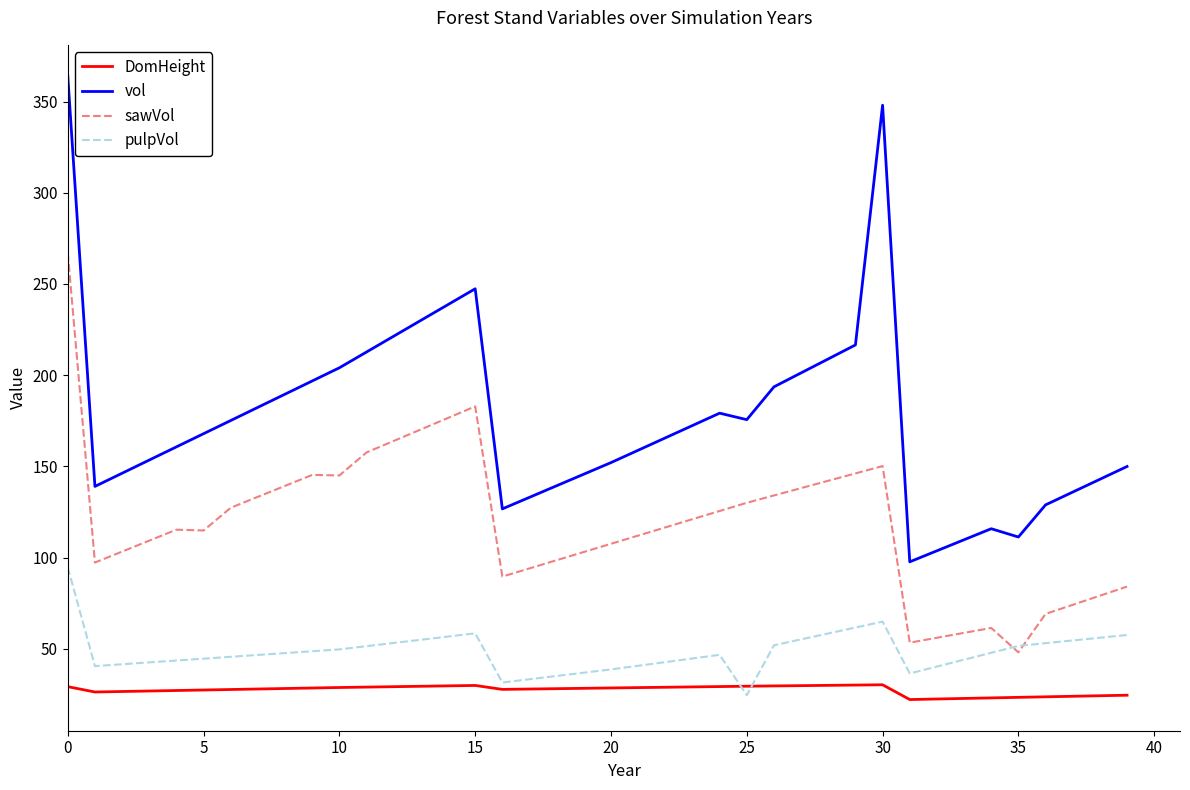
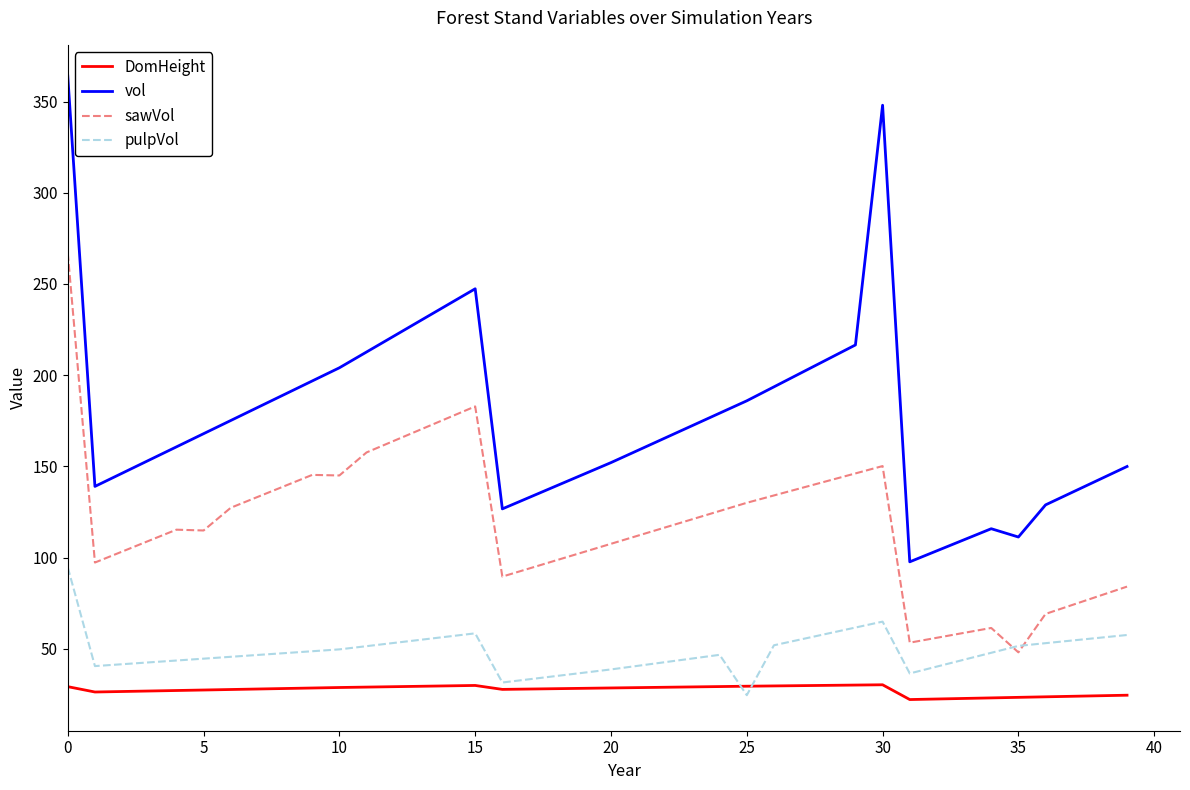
  {
    "DomHeight": {
      "0": 29,
      "5": 27,
      "10": 29,
      "15": 30,
      "20": 29,
      "25": 30,
      "30": 30,
      "35": 23
    },
    "vol": {
      "0": 364,
      "5": 168,
      "10": 204,
      "15": 247,
      "20": 152,
-     "25": 176,
+     "25": 186,
      "30": 348,
      "35": 111
    },
    "sawVol": {
      "0": 267,
      "5": 115,
      "10": 145,
      "15": 183,
      "20": 108,
      "25": 130,
      "30": 150,
      "35": 48
    },
    "pulpVol": {
      "0": 95,
      "5": 45,
      "10": 50,
      "15": 59,
      "20": 39,
      "25": 25,
      "30": 65,
      "35": 52
    }
  }
